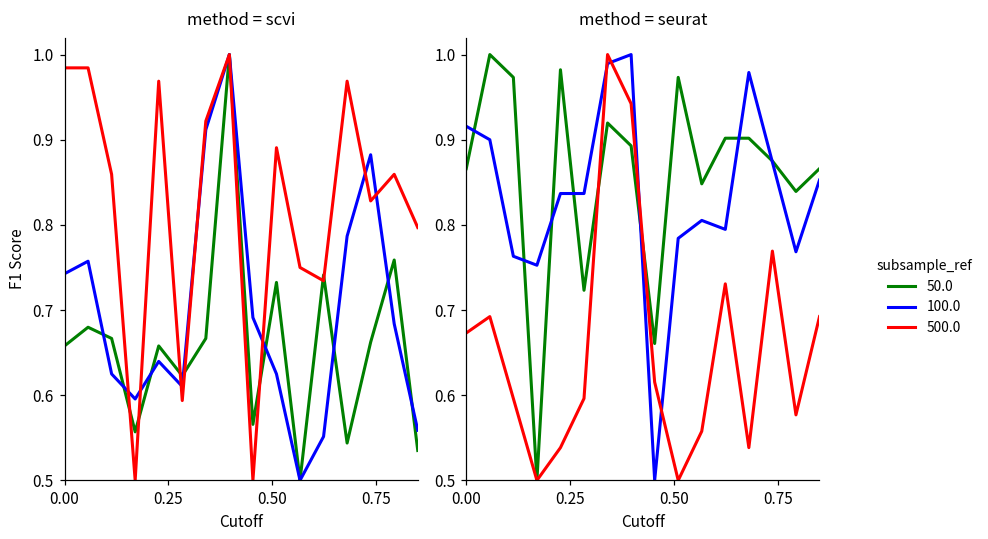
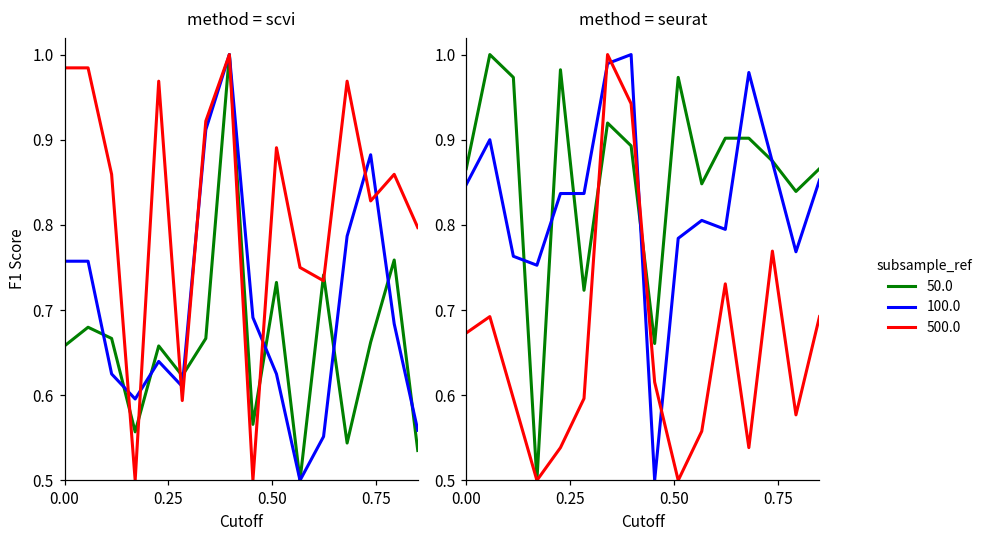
  {
    "method = scvi": {
      "50.0": {
        "0.00": 0.66
      },
      "100.0": {
-       "0.00": 0.74
+       "0.00": 0.76
      },
      "500.0": {
        "0.00": 0.98
      }
    },
    "method = seurat": {
      "50.0": {
        "0.00": 0.87
      },
      "100.0": {
-       "0.00": 0.92
+       "0.00": 0.85
      },
      "500.0": {
        "0.00": 0.67
      }
    }
  }
